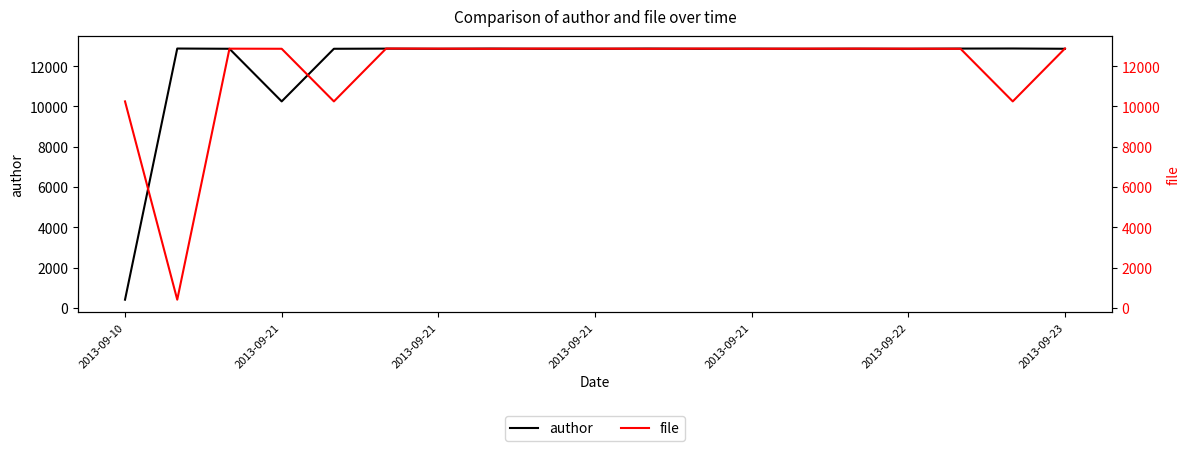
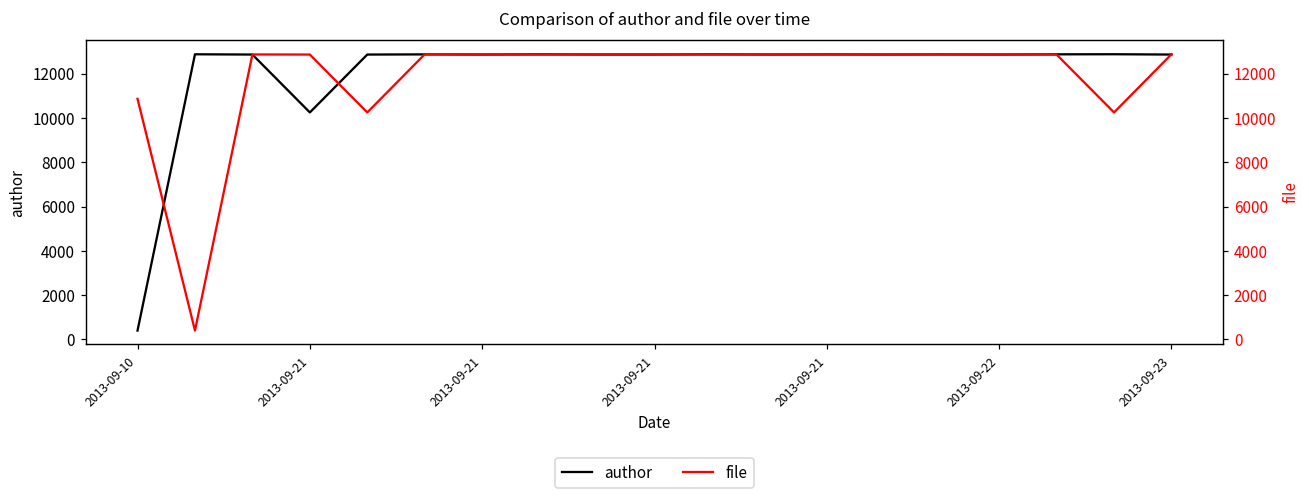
  {
    "author": {
      "2013-09-10": 400,
      "2013-09-22": 12900,
      "2013-09-23": 12900
    },
    "file": {
-     "2013-09-10": 10300,
+     "2013-09-10": 10900,
      "2013-09-22": 12900,
      "2013-09-23": 12900
    }
  }
